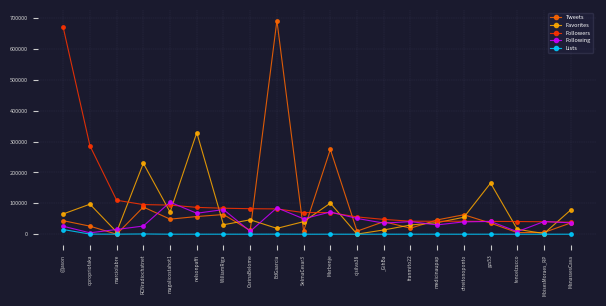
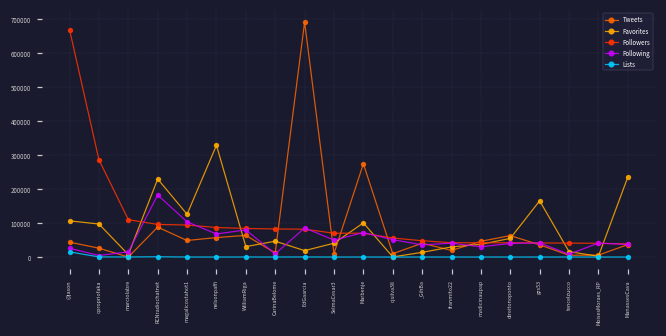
  {
    "Favorites": {
-     "@jason": 70000,
+     "@jason": 110000,
      "opropriofaka": 100000,
      "RCNradiochatnet": 230000,
-     "magalicostahot1": 70000,
+     "magalicostahot1": 130000,
      "nelsonpaffi": 330000,
      "WilliamRiga": 30000,
      "CarinaBelome": 50000,
      "EdGaarcia": 20000,
      "SelmaCesar3": 40000,
      "Marbenje": 100000,
      "_GihBa": 10000,
      "franmito22": 30000,
      "direitonoponto": 50000,
      "gzs53": 170000,
-     "ManassesCava": 80000
+     "ManassesCava": 240000
    },
    "Following": {
      "@jason": 30000,
-     "RCNradiochatnet": 30000,
+     "RCNradiochatnet": 180000,
      "magalicostahot1": 100000,
      "nelsonpaffi": 70000,
      "SelmaCesar3": 50000
    },
    "Lists": {
      "@jason": 20000,
      "RCNradiochatnet": 0,
      "magalicostahot1": 0,
      "nelsonpaffi": 0,
      "WilliamRiga": 0,
      "CarinaBelome": 0,
      "EdGaarcia": 0,
      "SelmaCesar3": 0,
      "Marbenje": 0,
      "_GihBa": 0,
      "franmito22": 0,
      "medicinaupap": 0,
      "direitonoponto": 0,
      "gzs53": 0,
      "ManassesCava": 0
    }
  }
